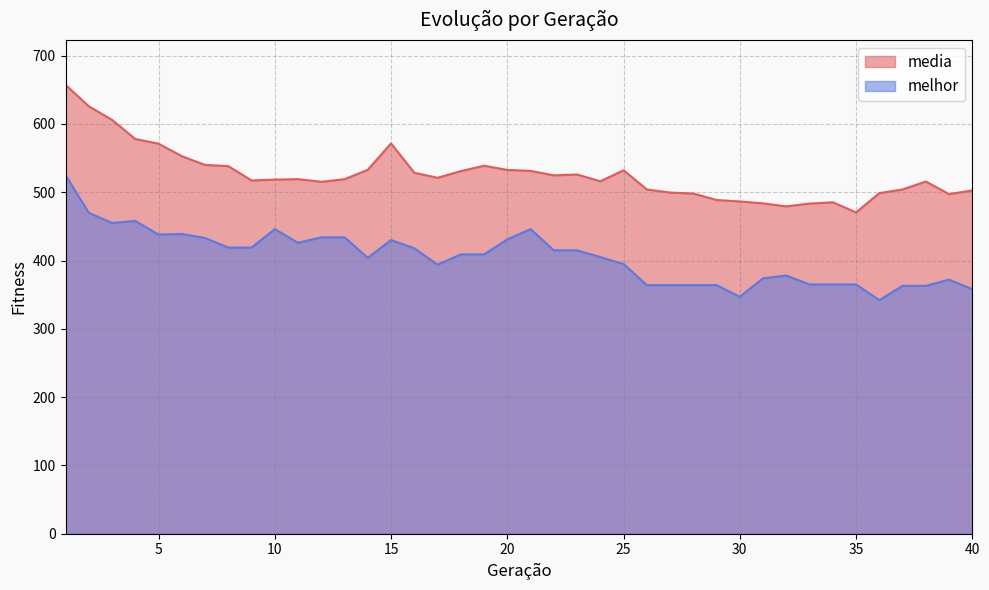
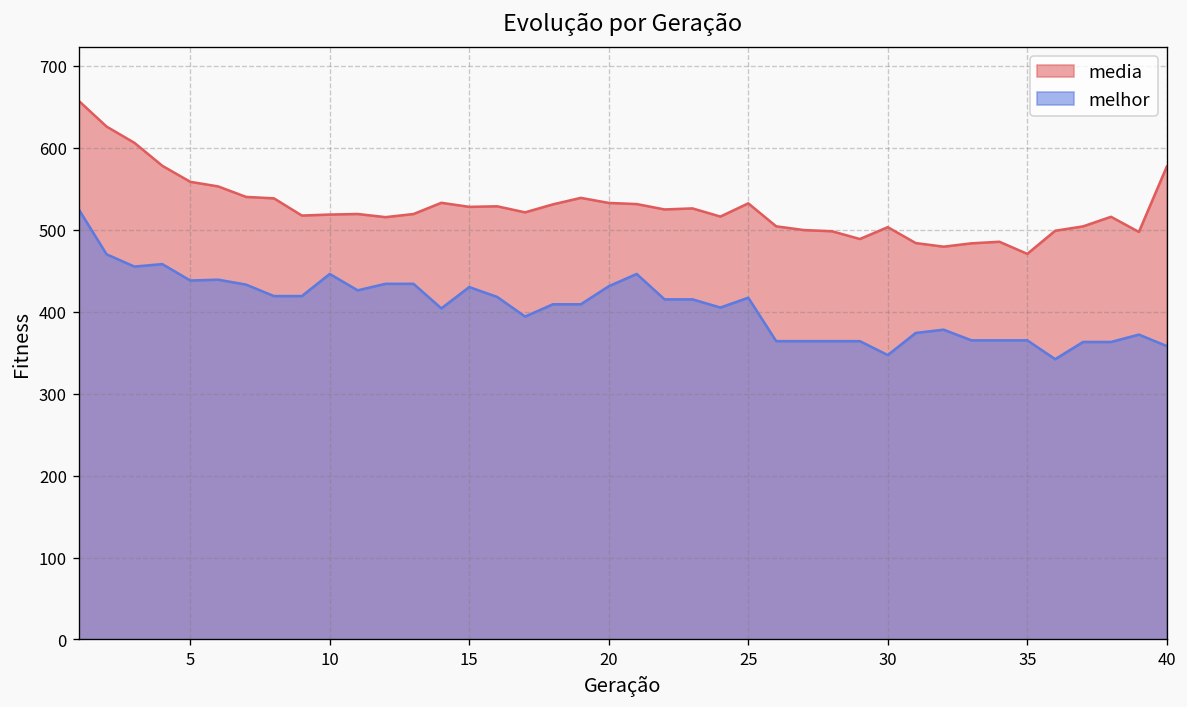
  {
    "media": {
-     "5": 570,
+     "5": 560,
      "10": 520,
-     "15": 570,
+     "15": 530,
      "20": 530,
      "25": 530,
-     "30": 490,
+     "30": 500,
      "35": 470,
-     "40": 500
+     "40": 580
    },
    "melhor": {
      "5": 440,
      "10": 450,
      "15": 430,
      "20": 430,
-     "25": 400,
+     "25": 420,
      "30": 350,
      "35": 370,
      "40": 360
    }
  }
